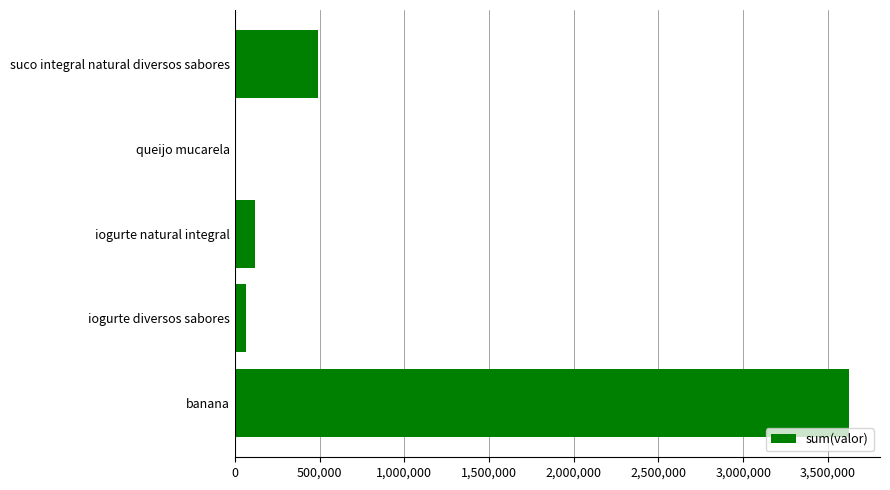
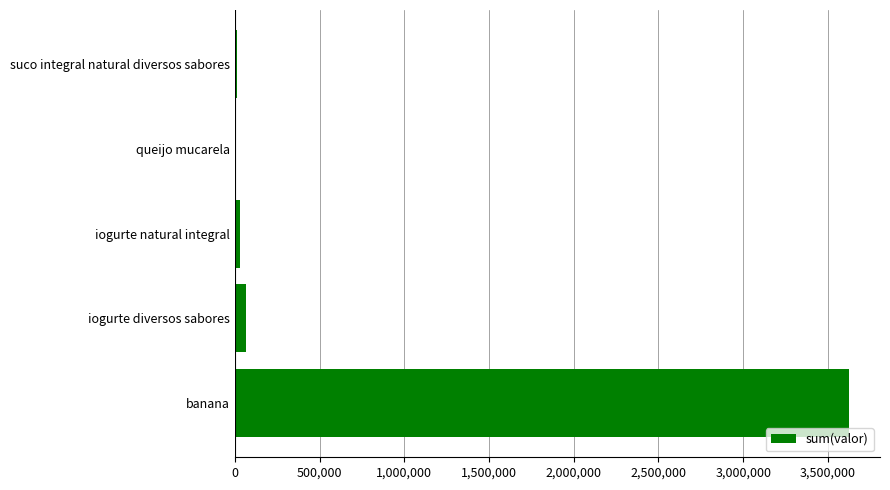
  {
-   "suco integral natural diversos sabores": "490,000",
-   "iogurte natural integral": "120,000",
+   "suco integral natural diversos sabores": "10,000",
+   "iogurte natural integral": "30,000",
    "iogurte diversos sabores": "70,000",
    "banana": "3,630,000"
  }
